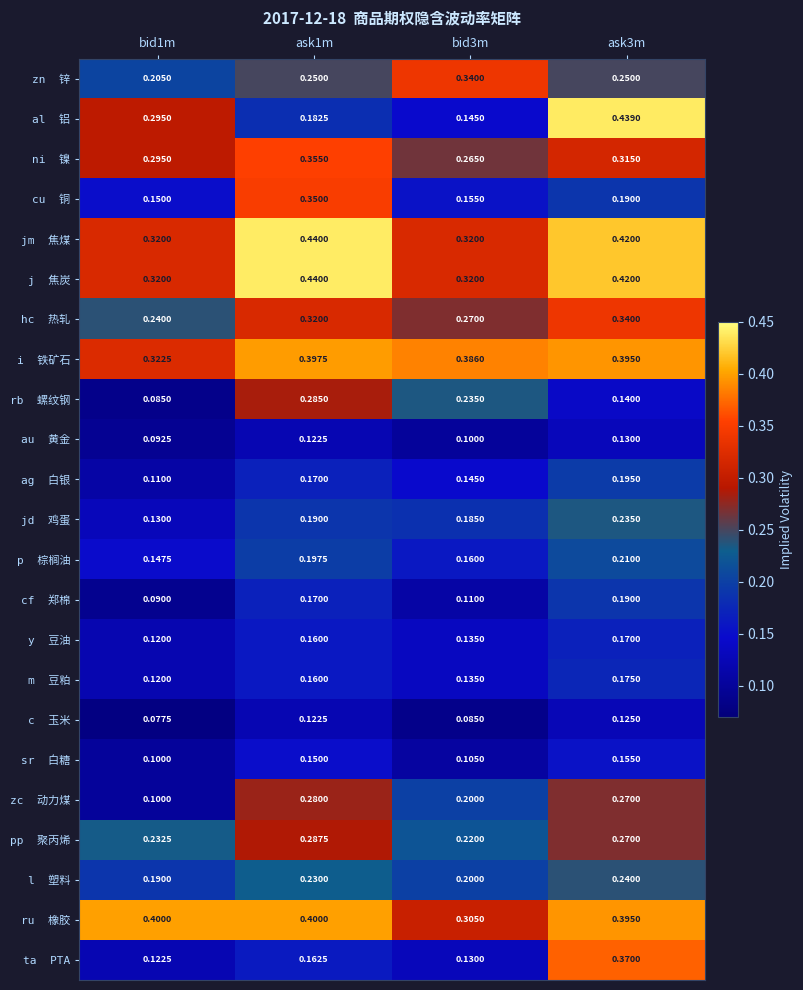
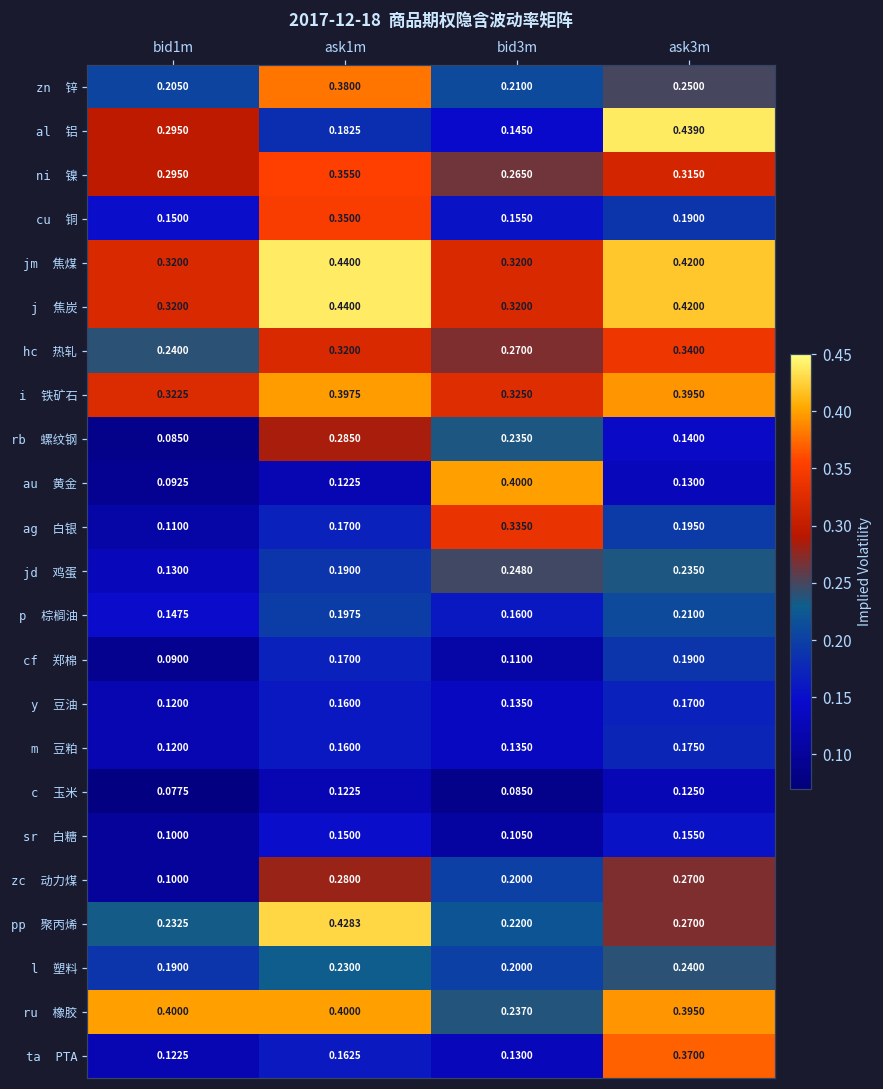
  {
    "zn 锌": {
      "bid1m": 0.2050,
-     "ask1m": 0.2500,
-     "bid3m": 0.3400,
+     "ask1m": 0.3800,
+     "bid3m": 0.2100,
      "ask3m": 0.2500
    },
    "al 铝": {
      "bid1m": 0.2950,
      "ask1m": 0.1825,
      "bid3m": 0.1450,
      "ask3m": 0.4390
    },
    "ni 镍": {
      "bid1m": 0.2950,
      "ask1m": 0.3550,
      "bid3m": 0.2650,
      "ask3m": 0.3150
    },
    "cu 铜": {
      "bid1m": 0.1500,
      "ask1m": 0.3500,
      "bid3m": 0.1550,
      "ask3m": 0.1900
    },
    "jm 焦煤": {
      "bid1m": 0.3200,
      "ask1m": 0.4400,
      "bid3m": 0.3200,
      "ask3m": 0.4200
    },
    "j 焦炭": {
      "bid1m": 0.3200,
      "ask1m": 0.4400,
      "bid3m": 0.3200,
      "ask3m": 0.4200
    },
    "hc 热轧": {
      "bid1m": 0.2400,
      "ask1m": 0.3200,
      "bid3m": 0.2700,
      "ask3m": 0.3400
    },
    "i 铁矿石": {
      "bid1m": 0.3225,
      "ask1m": 0.3975,
-     "bid3m": 0.3860,
+     "bid3m": 0.3250,
      "ask3m": 0.3950
    },
    "rb 螺纹钢": {
      "bid1m": 0.0850,
      "ask1m": 0.2850,
      "bid3m": 0.2350,
      "ask3m": 0.1400
    },
    "au 黄金": {
      "bid1m": 0.0925,
      "ask1m": 0.1225,
-     "bid3m": 0.1000,
+     "bid3m": 0.4000,
      "ask3m": 0.1300
    },
    "ag 白银": {
      "bid1m": 0.1100,
      "ask1m": 0.1700,
-     "bid3m": 0.1450,
+     "bid3m": 0.3350,
      "ask3m": 0.1950
    },
    "jd 鸡蛋": {
      "bid1m": 0.1300,
      "ask1m": 0.1900,
-     "bid3m": 0.1850,
+     "bid3m": 0.2480,
      "ask3m": 0.2350
    },
    "p 棕榈油": {
      "bid1m": 0.1475,
      "ask1m": 0.1975,
      "bid3m": 0.1600,
      "ask3m": 0.2100
    },
    "cf 郑棉": {
      "bid1m": 0.0900,
      "ask1m": 0.1700,
      "bid3m": 0.1100,
      "ask3m": 0.1900
    },
    "y 豆油": {
      "bid1m": 0.1200,
      "ask1m": 0.1600,
      "bid3m": 0.1350,
      "ask3m": 0.1700
    },
    "m 豆粕": {
      "bid1m": 0.1200,
      "ask1m": 0.1600,
      "bid3m": 0.1350,
      "ask3m": 0.1750
    },
    "c 玉米": {
      "bid1m": 0.0775,
      "ask1m": 0.1225,
      "bid3m": 0.0850,
      "ask3m": 0.1250
    },
    "sr 白糖": {
      "bid1m": 0.1000,
      "ask1m": 0.1500,
      "bid3m": 0.1050,
      "ask3m": 0.1550
    },
    "zc 动力煤": {
      "bid1m": 0.1000,
      "ask1m": 0.2800,
      "bid3m": 0.2000,
      "ask3m": 0.2700
    },
    "pp 聚丙烯": {
      "bid1m": 0.2325,
-     "ask1m": 0.2875,
+     "ask1m": 0.4283,
      "bid3m": 0.2200,
      "ask3m": 0.2700
    },
    "l 塑料": {
      "bid1m": 0.1900,
      "ask1m": 0.2300,
      "bid3m": 0.2000,
      "ask3m": 0.2400
    },
    "ru 橡胶": {
      "bid1m": 0.4000,
      "ask1m": 0.4000,
-     "bid3m": 0.3050,
+     "bid3m": 0.2370,
      "ask3m": 0.3950
    },
    "ta PTA": {
      "bid1m": 0.1225,
      "ask1m": 0.1625,
      "bid3m": 0.1300,
      "ask3m": 0.3700
    }
  }
